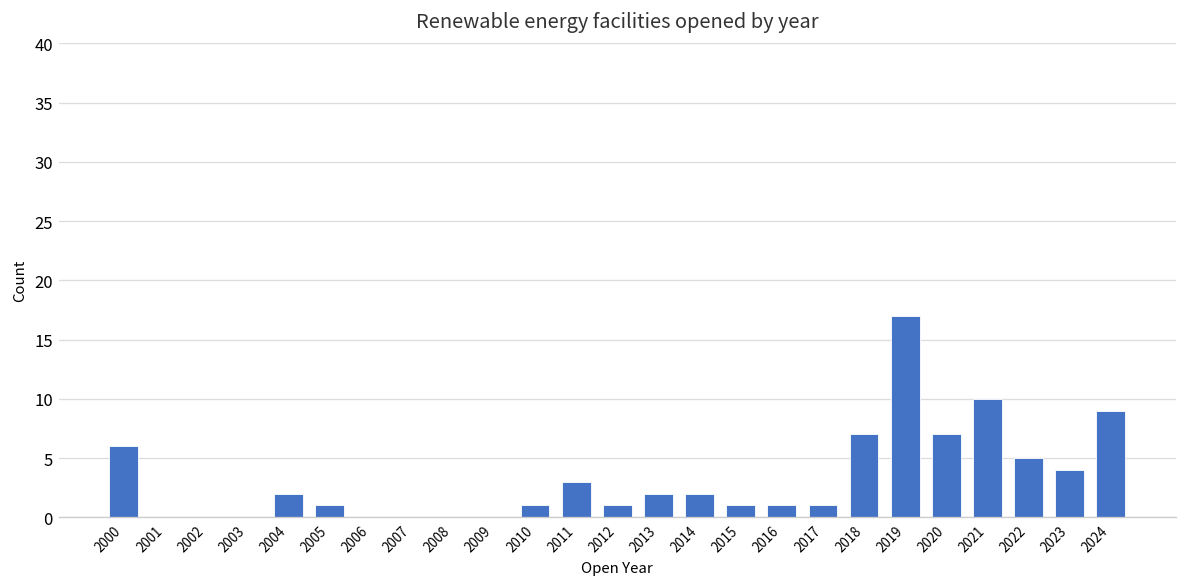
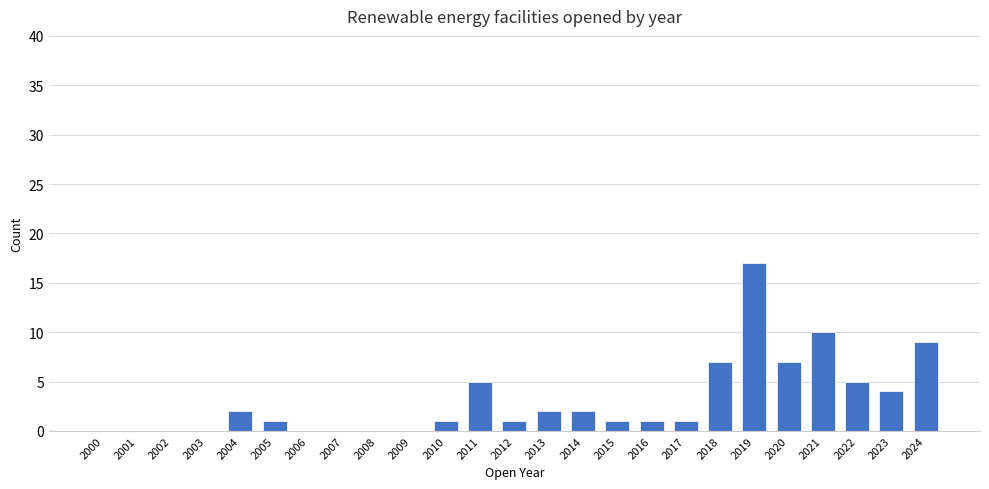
  {
-   "2000": 6,
+   "2000": 0,
    "2001": 0,
    "2002": 0,
    "2003": 0,
    "2004": 2,
    "2005": 1,
    "2006": 0,
    "2007": 0,
    "2008": 0,
    "2009": 0,
    "2010": 1,
-   "2011": 3,
+   "2011": 5,
    "2012": 1,
    "2013": 2,
    "2014": 2,
    "2015": 1,
    "2016": 1,
    "2017": 1,
    "2018": 7,
    "2019": 17,
    "2020": 7,
    "2021": 10,
    "2022": 5,
    "2023": 4,
    "2024": 9
  }
